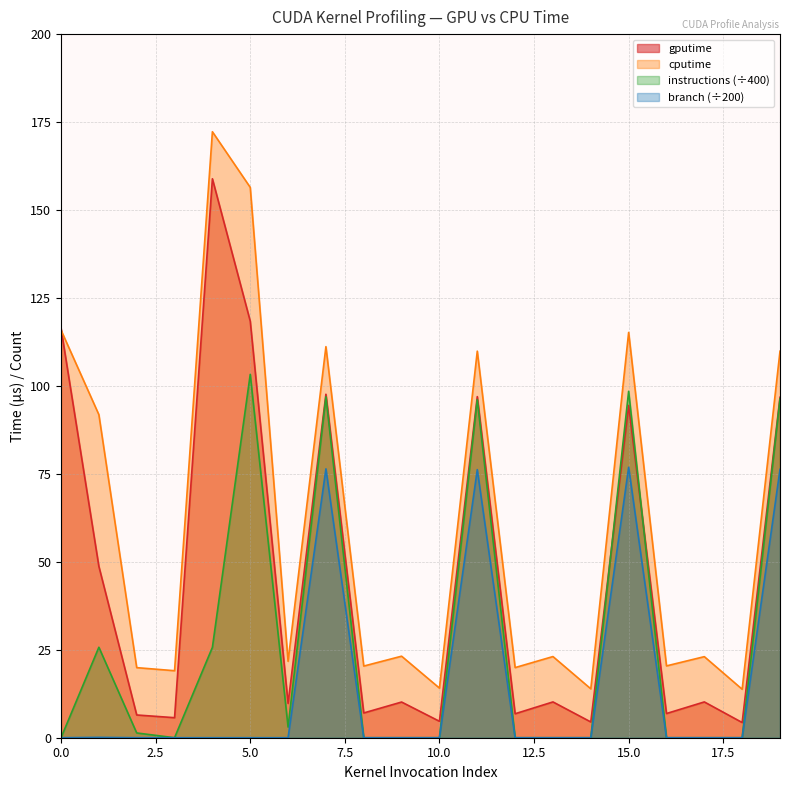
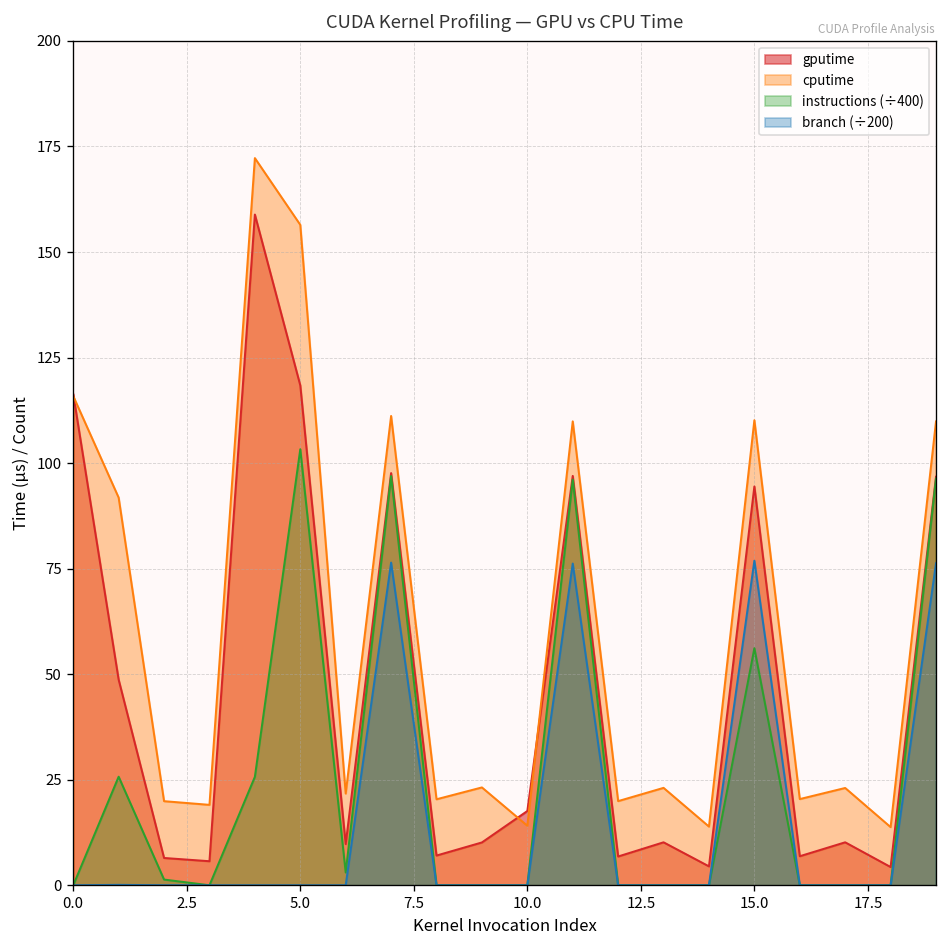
  {
    "gputime": {
      "5.0": 118,
-     "10.0": 5,
+     "10.0": 18,
      "15.0": 94
    },
    "cputime": {
      "5.0": 156,
      "10.0": 14,
-     "15.0": 115
+     "15.0": 110
    },
    "instructions (÷400)": {
      "5.0": 103,
-     "15.0": 98
+     "15.0": 56
    },
    "branch (÷200)": {
      "5.0": 0,
      "15.0": 77
    }
  }
